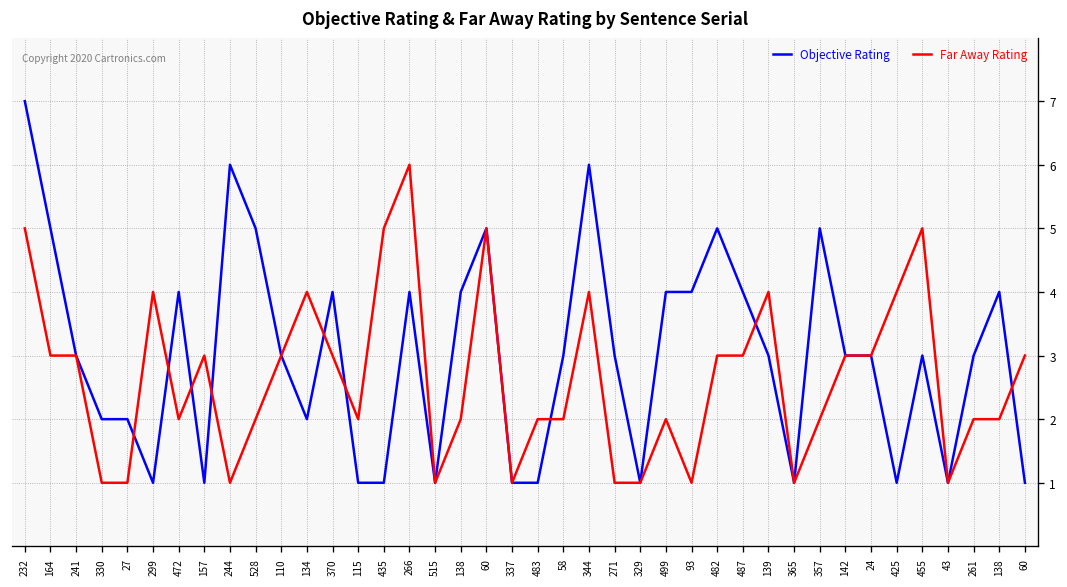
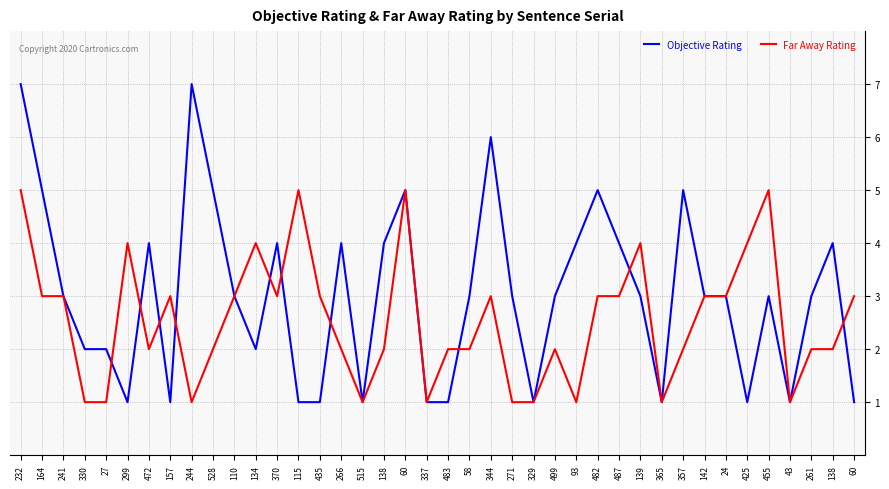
  {
    "Objective Rating": {
      "232": 7,
      "164": 5,
      "330": 2,
      "27": 2,
      "299": 1,
      "472": 4,
      "157": 1,
-     "244": 6,
+     "244": 7,
      "528": 5,
      "134": 2,
      "370": 4,
      "115": 1,
      "435": 1,
      "266": 4,
      "483": 1,
      "58": 3,
      "344": 6,
      "271": 3,
-     "499": 4,
+     "499": 3,
      "93": 4,
      "482": 5,
      "487": 4,
      "139": 3,
      "357": 5,
      "425": 1,
      "455": 3,
      "261": 3
    },
    "Far Away Rating": {
      "232": 5,
      "164": 3,
      "330": 1,
      "27": 1,
      "299": 4,
      "472": 2,
      "157": 3,
      "244": 1,
      "528": 2,
      "134": 4,
      "370": 3,
-     "115": 2,
-     "435": 5,
-     "266": 6,
+     "115": 5,
+     "435": 3,
+     "266": 2,
      "483": 2,
      "58": 2,
-     "344": 4,
+     "344": 3,
      "271": 1,
      "499": 2,
      "93": 1,
      "482": 3,
      "487": 3,
      "139": 4,
      "357": 2,
      "425": 4,
      "455": 5,
      "261": 2
    }
  }
